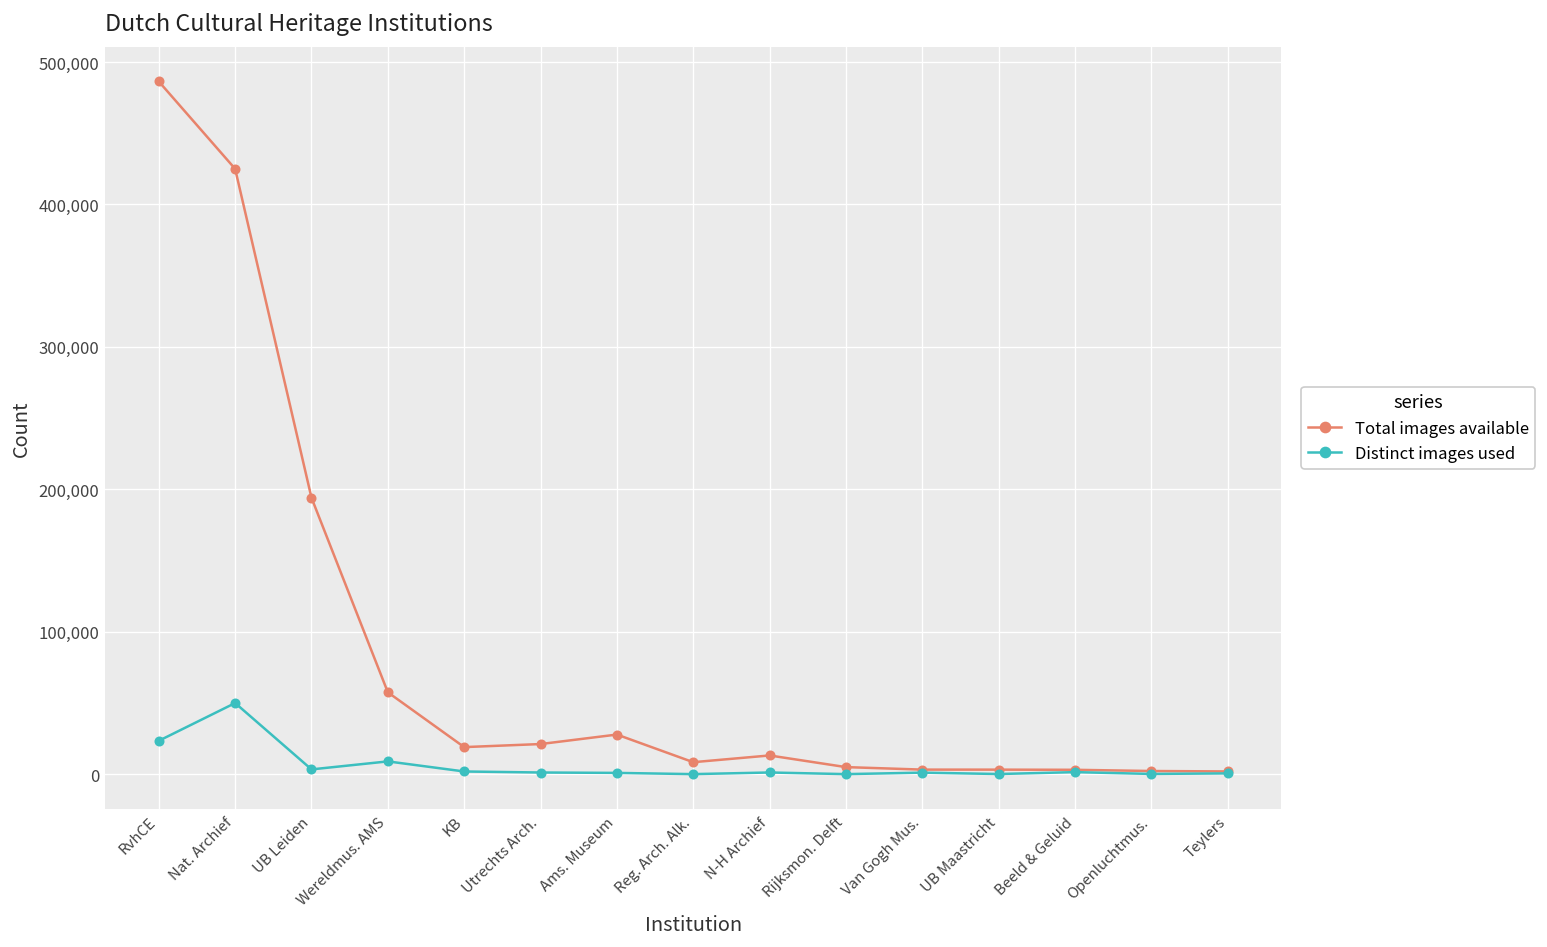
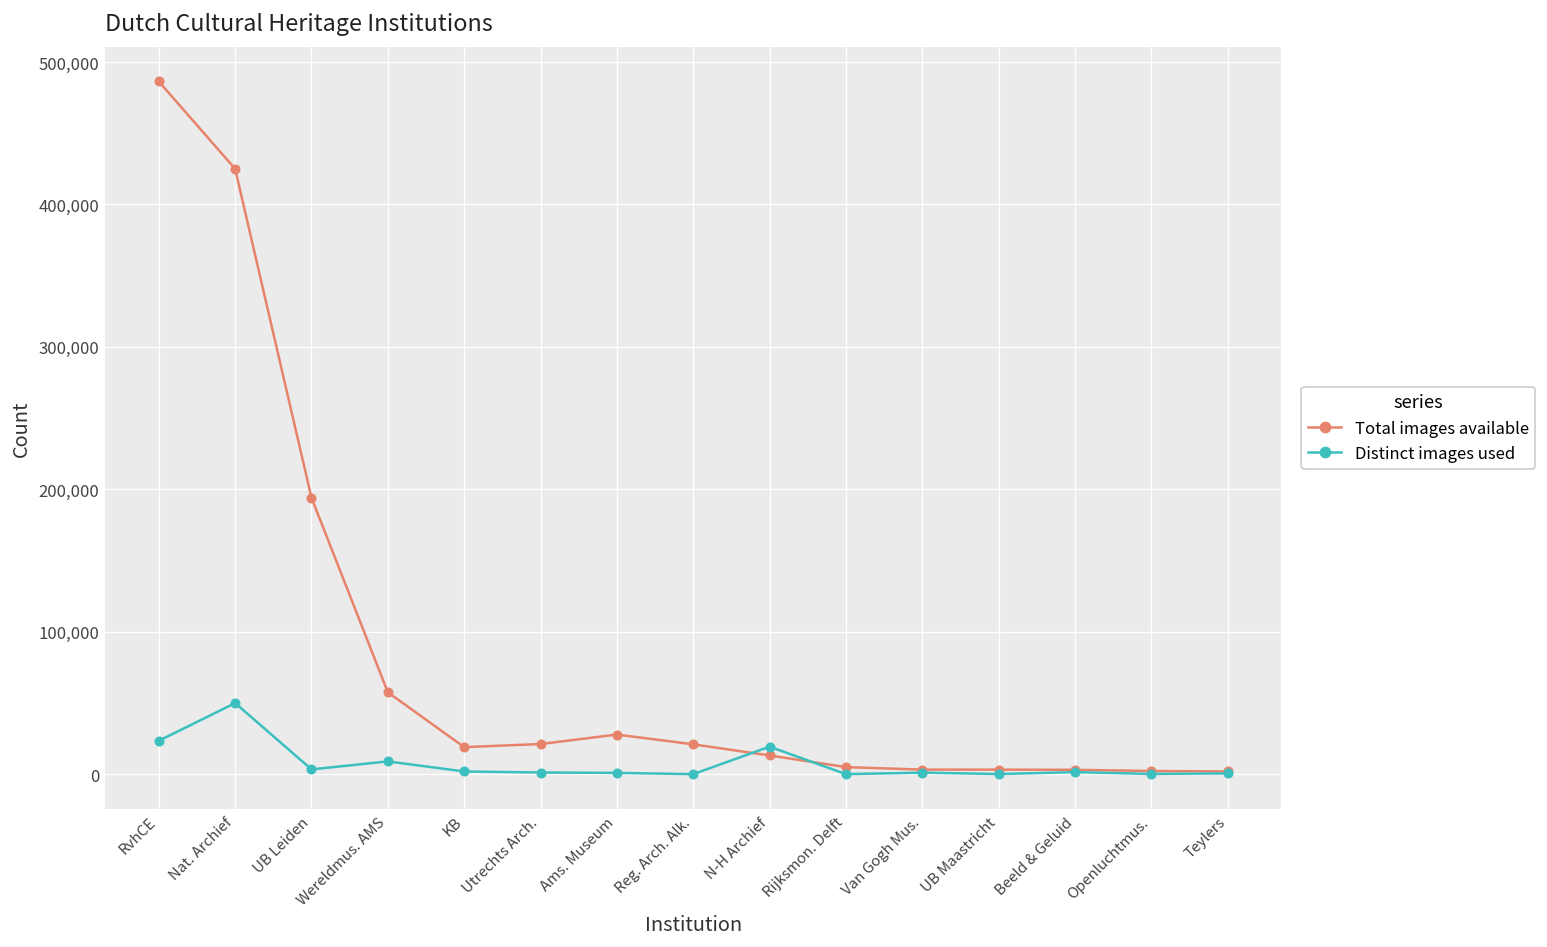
  {
    "Total images available": {
      "RvhCE": "486,000",
      "Nat. Archief": "425,000",
      "UB Leiden": "194,000",
      "Wereldmus. AMS": "58,000",
      "KB": "19,000",
      "Utrechts Arch.": "21,000",
      "Ams. Museum": "28,000",
-     "Reg. Arch. Alk.": "8,000",
+     "Reg. Arch. Alk.": "21,000",
      "N-H Archief": "13,000",
      "Rijksmon. Delft": "5,000",
      "UB Maastricht": "3,000"
    },
    "Distinct images used": {
      "RvhCE": "23,000",
      "Nat. Archief": "50,000",
      "UB Leiden": "3,000",
      "Wereldmus. AMS": "9,000",
      "KB": "2,000",
      "Utrechts Arch.": "1,000",
      "Ams. Museum": "1,000",
      "Reg. Arch. Alk.": "0",
-     "N-H Archief": "1,000",
+     "N-H Archief": "19,000",
      "Rijksmon. Delft": "0",
      "UB Maastricht": "0"
    }
  }
